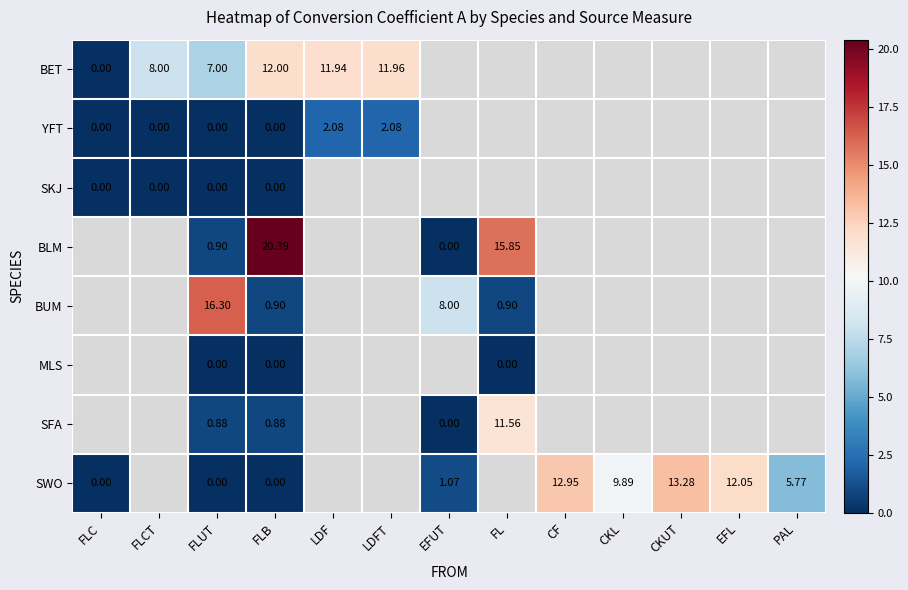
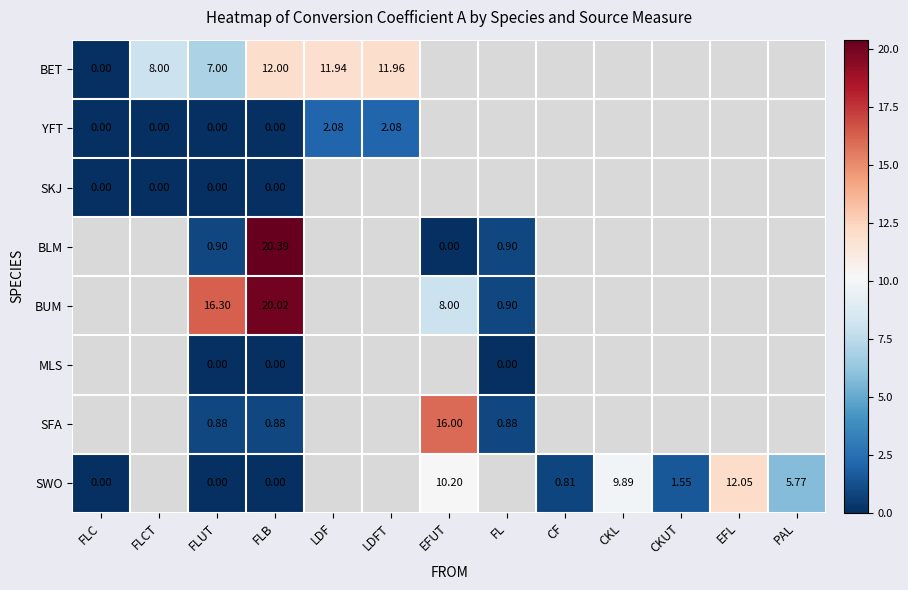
  {
    "BET": {
      "FLC": 0.00,
      "FLCT": 8.00,
      "FLUT": 7.00,
      "FLB": 12.00,
      "LDF": 11.94,
      "LDFT": 11.96
    },
    "YFT": {
      "FLC": 0.00,
      "FLCT": 0.00,
      "FLUT": 0.00,
      "FLB": 0.00,
      "LDF": 2.08,
      "LDFT": 2.08
    },
    "SKJ": {
      "FLC": 0.00,
      "FLCT": 0.00,
      "FLUT": 0.00,
      "FLB": 0.00
    },
    "BLM": {
      "FLUT": 0.90,
      "FLB": 20.39,
      "EFUT": 0.00,
-     "FL": 15.85
+     "FL": 0.90
    },
    "BUM": {
      "FLUT": 16.30,
-     "FLB": 0.90,
+     "FLB": 20.02,
      "EFUT": 8.00,
      "FL": 0.90
    },
    "MLS": {
      "FLUT": 0.00,
      "FLB": 0.00,
      "FL": 0.00
    },
    "SFA": {
      "FLUT": 0.88,
      "FLB": 0.88,
-     "EFUT": 0.00,
-     "FL": 11.56
+     "EFUT": 16.00,
+     "FL": 0.88
    },
    "SWO": {
      "FLC": 0.00,
      "FLUT": 0.00,
      "FLB": 0.00,
-     "EFUT": 1.07,
-     "CF": 12.95,
+     "EFUT": 10.20,
+     "CF": 0.81,
      "CKL": 9.89,
-     "CKUT": 13.28,
+     "CKUT": 1.55,
      "EFL": 12.05,
      "PAL": 5.77
    }
  }
